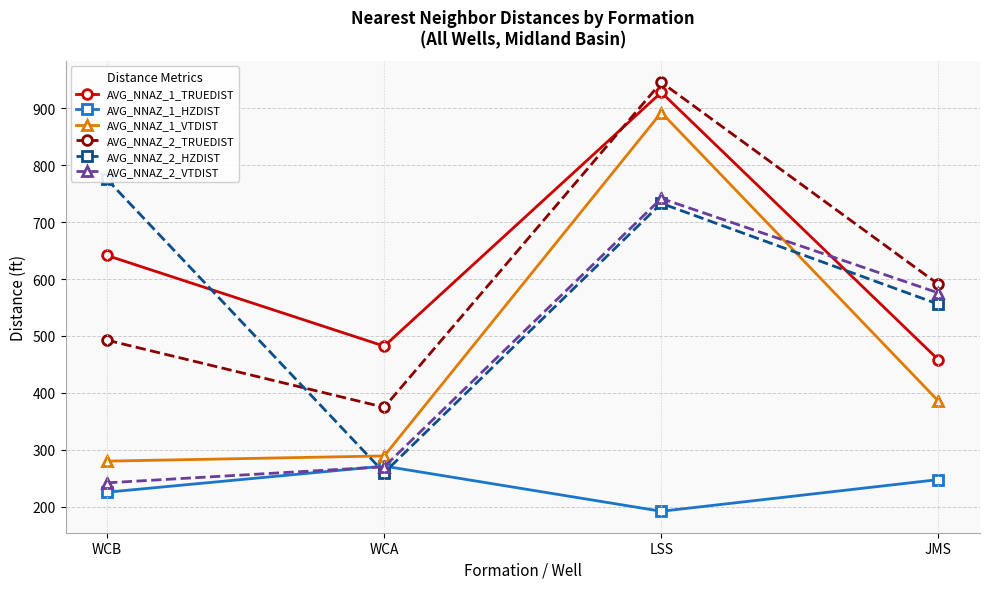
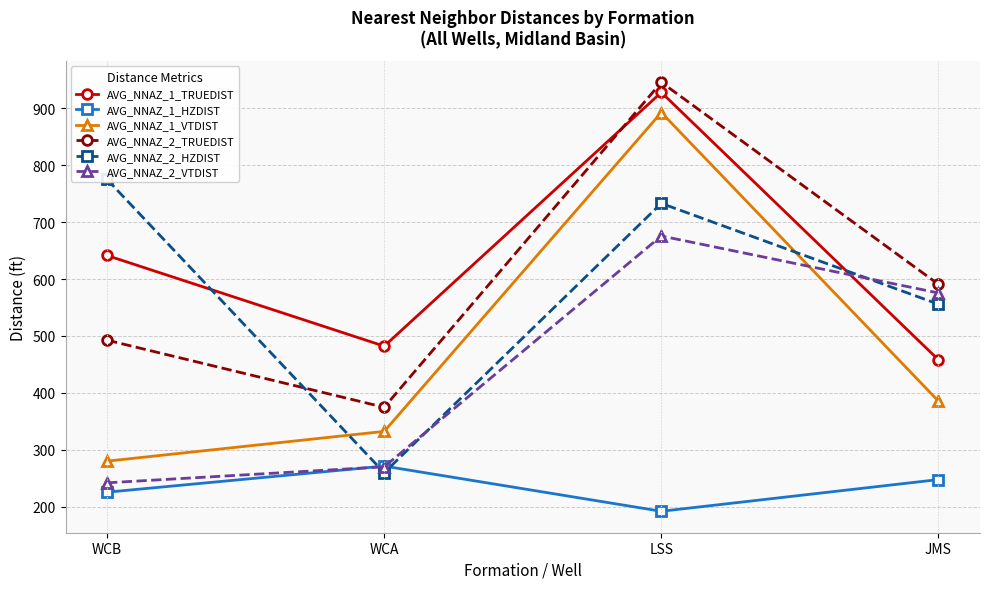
  {
    "AVG_NNAZ_1_TRUEDIST": {
      "WCB": 640,
      "WCA": 480,
      "LSS": 930,
      "JMS": 460
    },
    "AVG_NNAZ_1_HZDIST": {
      "WCB": 230,
      "LSS": 190,
      "JMS": 250
    },
    "AVG_NNAZ_1_VTDIST": {
      "WCB": 280,
-     "WCA": 290,
+     "WCA": 330,
      "LSS": 890,
      "JMS": 390
    },
    "AVG_NNAZ_2_TRUEDIST": {
      "WCB": 490,
      "WCA": 370,
      "LSS": 950,
      "JMS": 590
    },
    "AVG_NNAZ_2_HZDIST": {
      "WCA": 260,
      "LSS": 730,
      "JMS": 560
    },
    "AVG_NNAZ_2_VTDIST": {
      "WCB": 240,
-     "LSS": 740,
+     "LSS": 680,
      "JMS": 580
    }
  }
